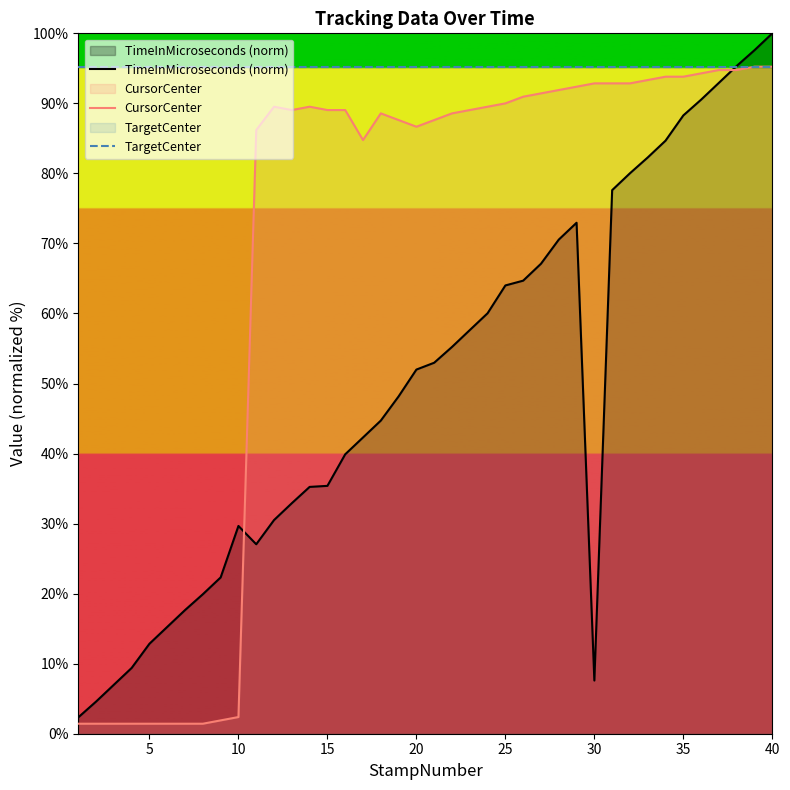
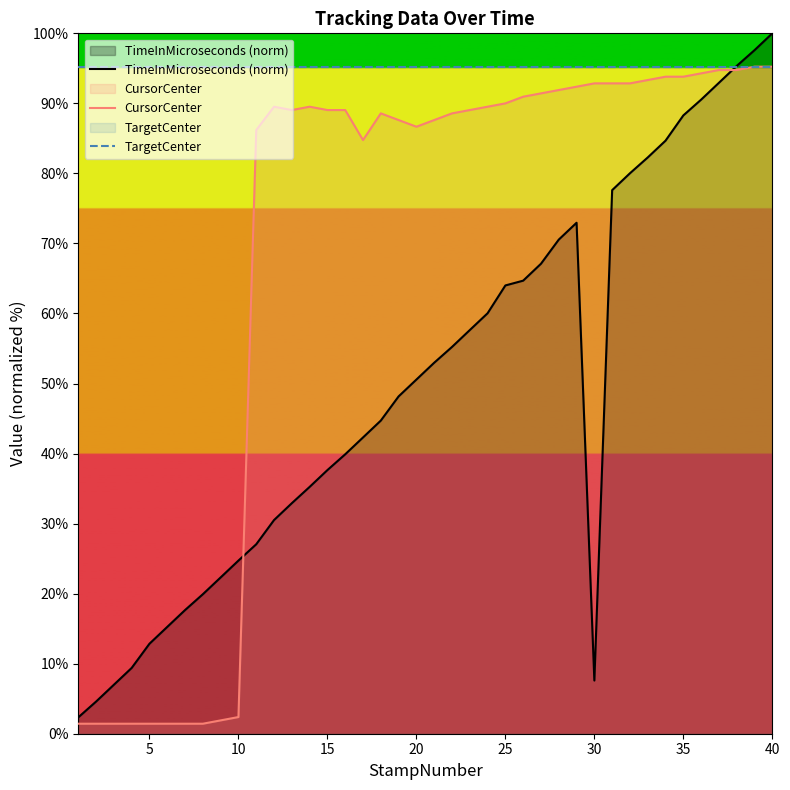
  {
    "TimeInMicroseconds (norm)": {
      "5": "13%",
-     "10": "30%",
-     "15": "35%",
-     "20": "52%",
+     "10": "25%",
+     "15": "38%",
+     "20": "51%",
      "25": "64%",
      "30": "8%",
      "35": "88%",
      "40": "100%"
    }
  }
